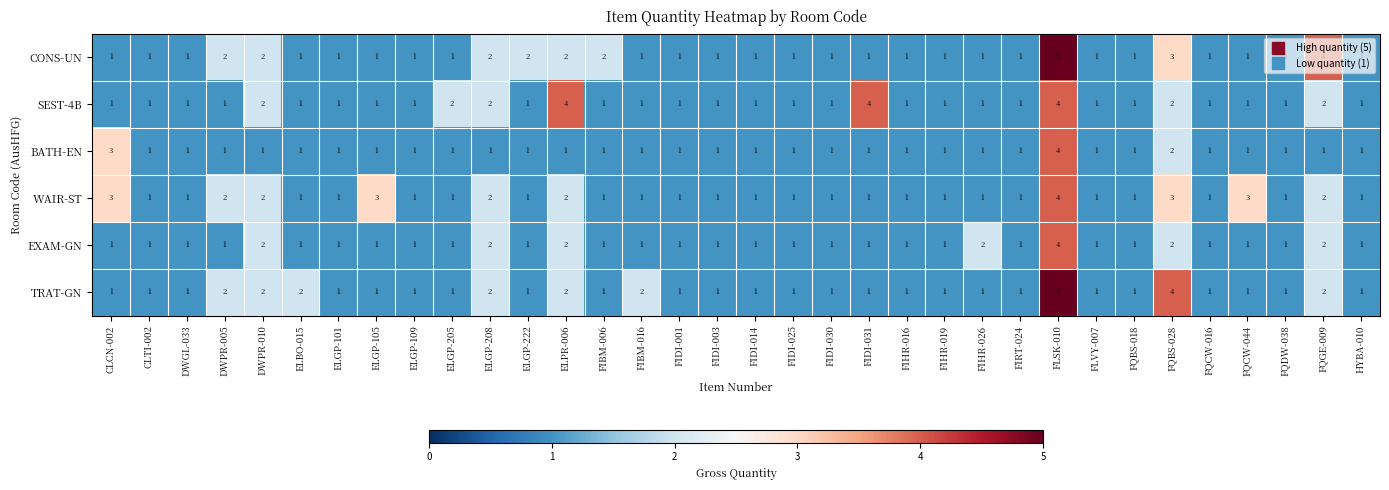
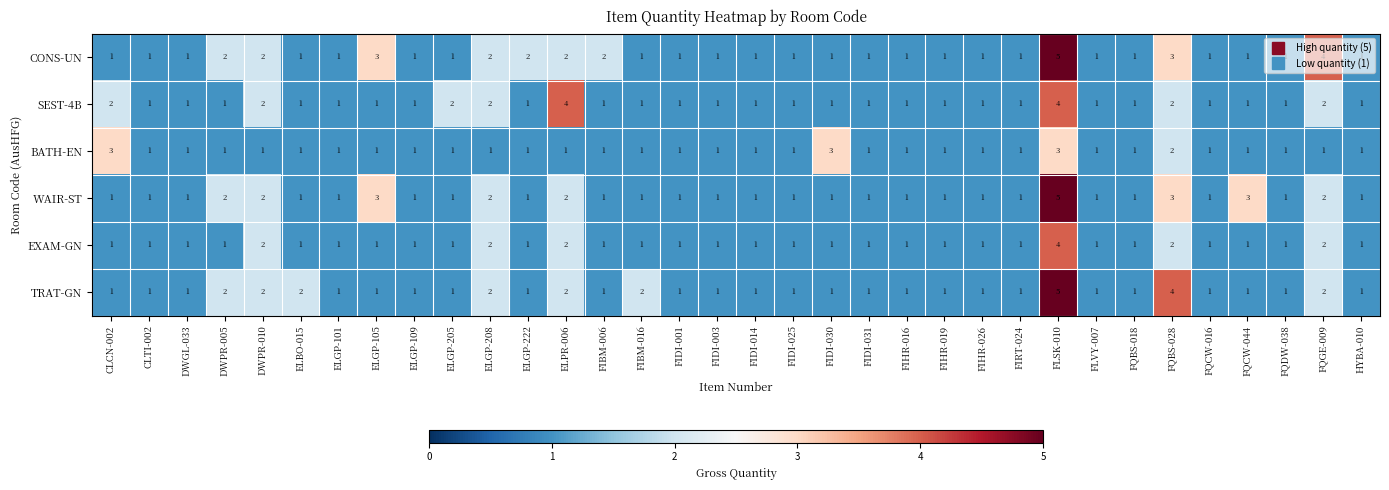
  {
    "CONS-UN": {
      "CLCN-002": 1,
      "CLTI-002": 1,
      "DWGL-033": 1,
      "DWPR-005": 2,
      "DWPR-010": 2,
      "ELBO-015": 1,
      "ELGP-101": 1,
-     "ELGP-105": 1,
+     "ELGP-105": 3,
      "ELGP-109": 1,
      "ELGP-205": 1,
      "ELGP-208": 2,
      "ELGP-222": 2,
      "ELPR-006": 2,
      "FIBM-006": 2,
      "FIBM-016": 1,
      "FIDI-001": 1,
      "FIDI-003": 1,
      "FIDI-014": 1,
      "FIDI-025": 1,
      "FIDI-030": 1,
      "FIDI-031": 1,
      "FIHR-016": 1,
      "FIHR-019": 1,
      "FIHR-026": 1,
      "FIRT-024": 1,
      "FLSK-010": 5,
      "FLVY-007": 1,
      "FQBS-018": 1,
      "FQBS-028": 3,
      "FQCW-016": 1,
      "FQCW-044": 1
    },
    "SEST-4B": {
-     "CLCN-002": 1,
+     "CLCN-002": 2,
      "CLTI-002": 1,
      "DWGL-033": 1,
      "DWPR-005": 1,
      "DWPR-010": 2,
      "ELBO-015": 1,
      "ELGP-101": 1,
      "ELGP-105": 1,
      "ELGP-109": 1,
      "ELGP-205": 2,
      "ELGP-208": 2,
      "ELGP-222": 1,
      "ELPR-006": 4,
      "FIBM-006": 1,
      "FIBM-016": 1,
      "FIDI-001": 1,
      "FIDI-003": 1,
      "FIDI-014": 1,
      "FIDI-025": 1,
      "FIDI-030": 1,
-     "FIDI-031": 4,
+     "FIDI-031": 1,
      "FIHR-016": 1,
      "FIHR-019": 1,
      "FIHR-026": 1,
      "FIRT-024": 1,
      "FLSK-010": 4,
      "FLVY-007": 1,
      "FQBS-018": 1,
      "FQBS-028": 2,
      "FQCW-016": 1,
      "FQCW-044": 1,
      "FQDW-038": 1,
      "FQGE-009": 2,
      "HYBA-010": 1
    },
    "BATH-EN": {
      "CLCN-002": 3,
      "CLTI-002": 1,
      "DWGL-033": 1,
      "DWPR-005": 1,
      "DWPR-010": 1,
      "ELBO-015": 1,
      "ELGP-101": 1,
      "ELGP-105": 1,
      "ELGP-109": 1,
      "ELGP-205": 1,
      "ELGP-208": 1,
      "ELGP-222": 1,
      "ELPR-006": 1,
      "FIBM-006": 1,
      "FIBM-016": 1,
      "FIDI-001": 1,
      "FIDI-003": 1,
      "FIDI-014": 1,
      "FIDI-025": 1,
-     "FIDI-030": 1,
+     "FIDI-030": 3,
      "FIDI-031": 1,
      "FIHR-016": 1,
      "FIHR-019": 1,
      "FIHR-026": 1,
      "FIRT-024": 1,
-     "FLSK-010": 4,
+     "FLSK-010": 3,
      "FLVY-007": 1,
      "FQBS-018": 1,
      "FQBS-028": 2,
      "FQCW-016": 1,
      "FQCW-044": 1,
      "FQDW-038": 1,
      "FQGE-009": 1,
      "HYBA-010": 1
    },
    "WAIR-ST": {
-     "CLCN-002": 3,
+     "CLCN-002": 1,
      "CLTI-002": 1,
      "DWGL-033": 1,
      "DWPR-005": 2,
      "DWPR-010": 2,
      "ELBO-015": 1,
      "ELGP-101": 1,
      "ELGP-105": 3,
      "ELGP-109": 1,
      "ELGP-205": 1,
      "ELGP-208": 2,
      "ELGP-222": 1,
      "ELPR-006": 2,
      "FIBM-006": 1,
      "FIBM-016": 1,
      "FIDI-001": 1,
      "FIDI-003": 1,
      "FIDI-014": 1,
      "FIDI-025": 1,
      "FIDI-030": 1,
      "FIDI-031": 1,
      "FIHR-016": 1,
      "FIHR-019": 1,
      "FIHR-026": 1,
      "FIRT-024": 1,
-     "FLSK-010": 4,
+     "FLSK-010": 5,
      "FLVY-007": 1,
      "FQBS-018": 1,
      "FQBS-028": 3,
      "FQCW-016": 1,
      "FQCW-044": 3,
      "FQDW-038": 1,
      "FQGE-009": 2,
      "HYBA-010": 1
    },
    "EXAM-GN": {
      "CLCN-002": 1,
      "CLTI-002": 1,
      "DWGL-033": 1,
      "DWPR-005": 1,
      "DWPR-010": 2,
      "ELBO-015": 1,
      "ELGP-101": 1,
      "ELGP-105": 1,
      "ELGP-109": 1,
      "ELGP-205": 1,
      "ELGP-208": 2,
      "ELGP-222": 1,
      "ELPR-006": 2,
      "FIBM-006": 1,
      "FIBM-016": 1,
      "FIDI-001": 1,
      "FIDI-003": 1,
      "FIDI-014": 1,
      "FIDI-025": 1,
      "FIDI-030": 1,
      "FIDI-031": 1,
      "FIHR-016": 1,
      "FIHR-019": 1,
-     "FIHR-026": 2,
+     "FIHR-026": 1,
      "FIRT-024": 1,
      "FLSK-010": 4,
      "FLVY-007": 1,
      "FQBS-018": 1,
      "FQBS-028": 2,
      "FQCW-016": 1,
      "FQCW-044": 1,
      "FQDW-038": 1,
      "FQGE-009": 2,
      "HYBA-010": 1
    }
  }
